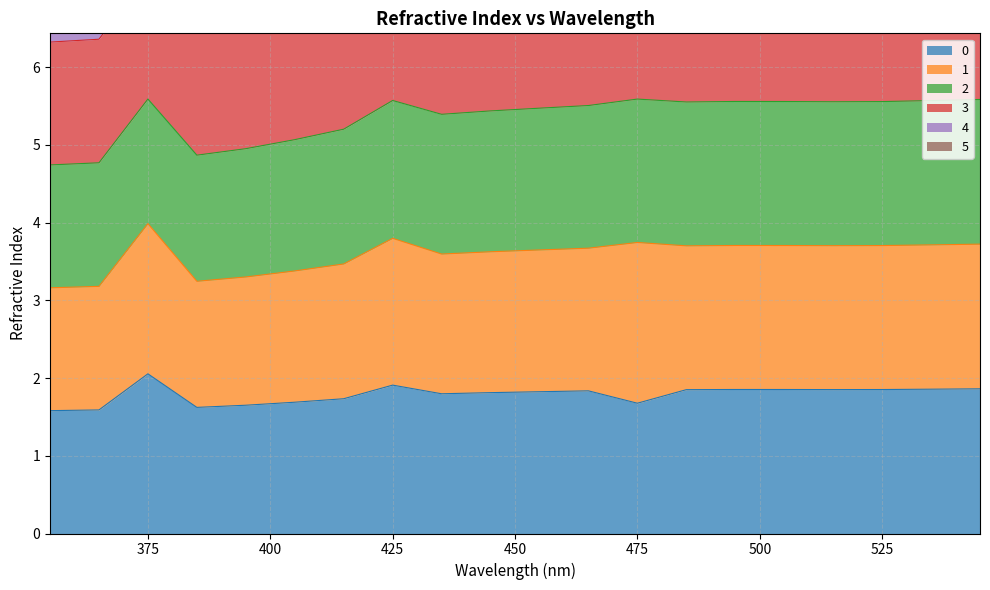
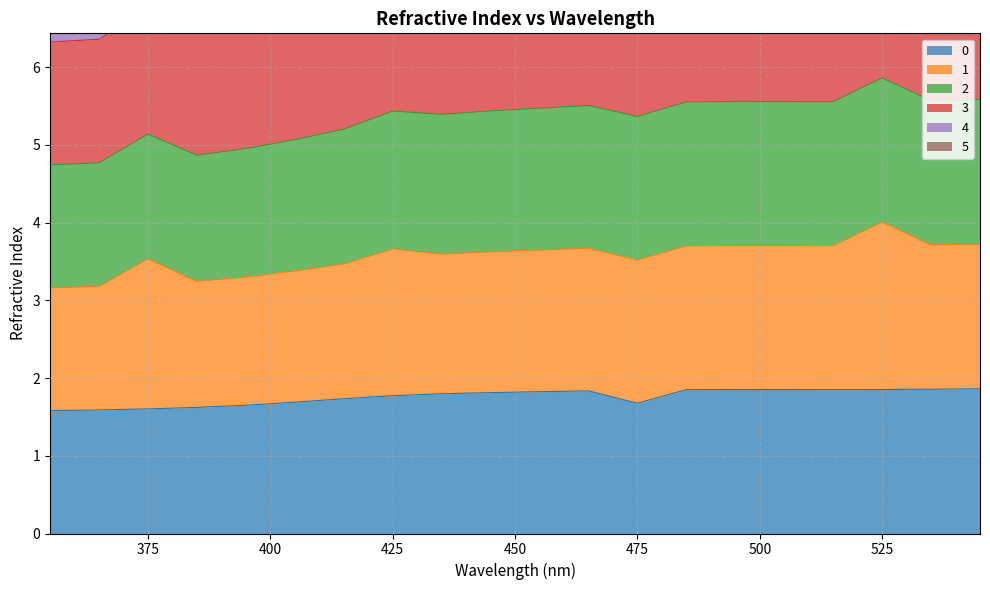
  {
    "0": {
-     "375": 2.1,
-     "425": 1.9,
+     "375": 1.6,
+     "425": 1.8,
      "475": 1.7,
      "525": 1.9
    },
    "1": {
      "375": 1.9,
      "425": 1.9,
-     "475": 2.1,
-     "525": 1.9
+     "475": 1.8,
+     "525": 2.2
    },
    "2": {
      "375": 1.6,
      "425": 1.8,
      "475": 1.8,
      "525": 1.9
    }
  }
